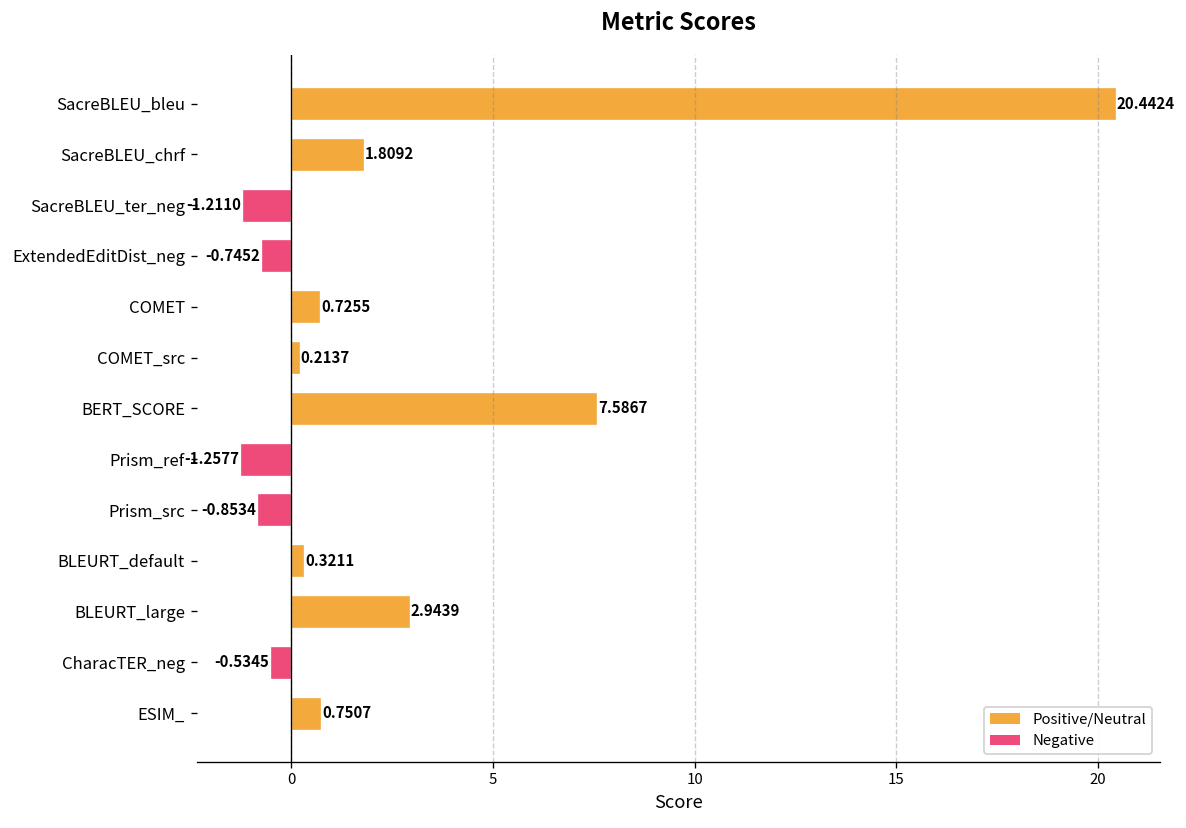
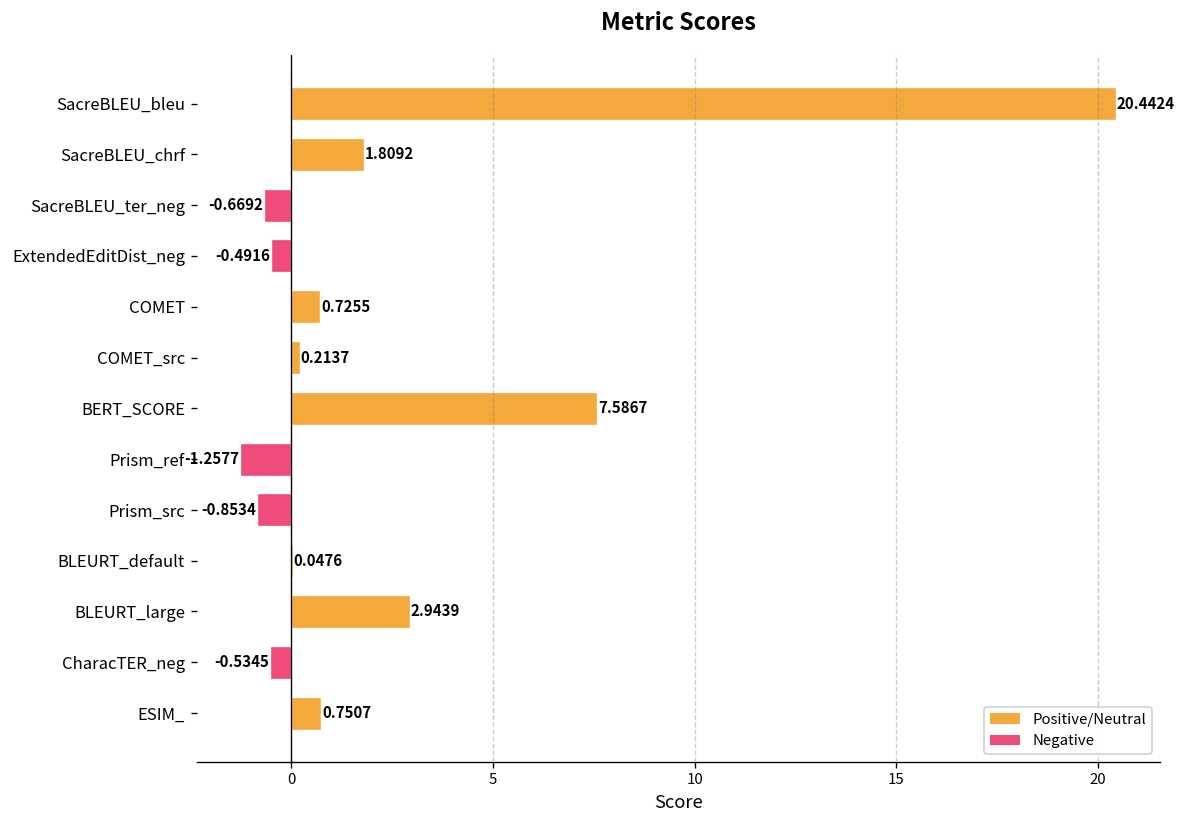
  {
    "SacreBLEU_bleu": 20.4424,
    "SacreBLEU_chrf": 1.8092,
-   "SacreBLEU_ter_neg": -1.2110,
-   "ExtendedEditDist_neg": -0.7452,
+   "SacreBLEU_ter_neg": -0.6692,
+   "ExtendedEditDist_neg": -0.4916,
    "COMET": 0.7255,
    "COMET_src": 0.2137,
    "BERT_SCORE": 7.5867,
    "Prism_ref": -1.2577,
    "Prism_src": -0.8534,
-   "BLEURT_default": 0.3211,
+   "BLEURT_default": 0.0476,
    "BLEURT_large": 2.9439,
    "CharacTER_neg": -0.5345,
    "ESIM_": 0.7507
  }
